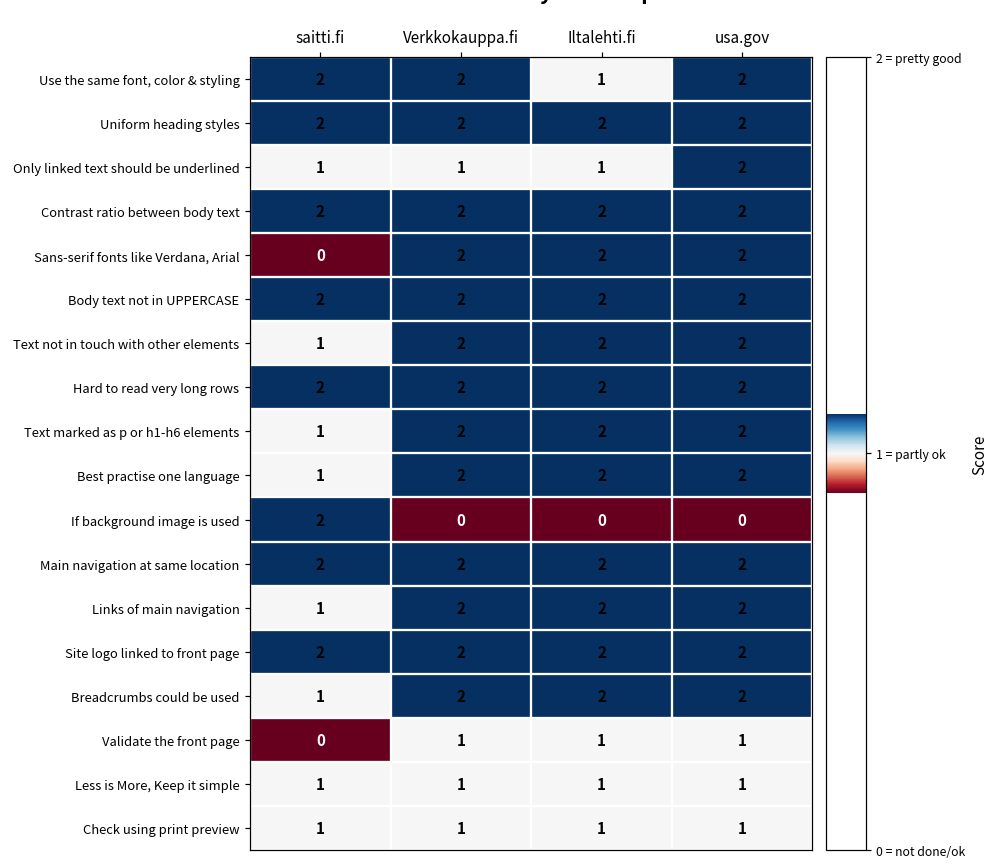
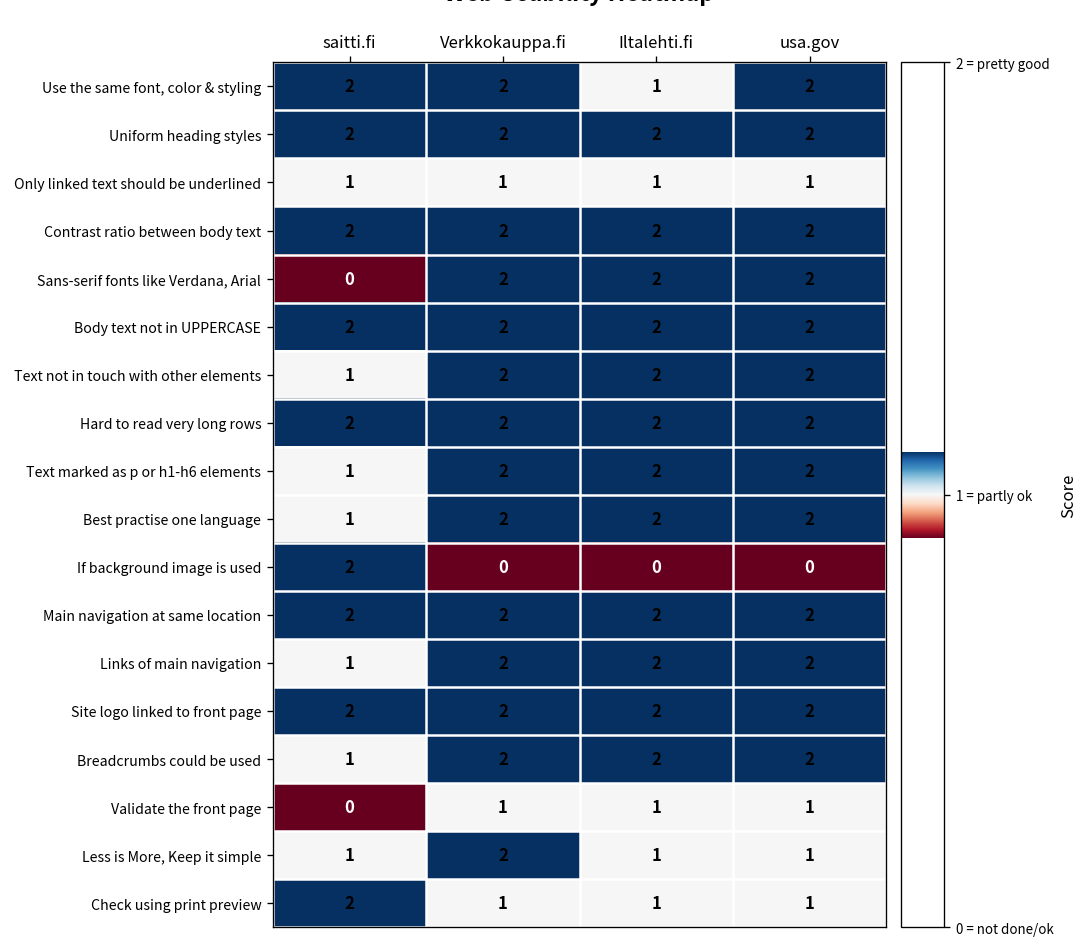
  {
    "Use the same font, color & styling": {
      "saitti.fi": 2,
      "Verkkokauppa.fi": 2,
      "Iltalehti.fi": 1,
      "usa.gov": 2
    },
    "Uniform heading styles": {
      "saitti.fi": 2,
      "Verkkokauppa.fi": 2,
      "Iltalehti.fi": 2,
      "usa.gov": 2
    },
    "Only linked text should be underlined": {
      "saitti.fi": 1,
      "Verkkokauppa.fi": 1,
      "Iltalehti.fi": 1,
-     "usa.gov": 2
+     "usa.gov": 1
    },
    "Contrast ratio between body text": {
      "saitti.fi": 2,
      "Verkkokauppa.fi": 2,
      "Iltalehti.fi": 2,
      "usa.gov": 2
    },
    "Sans-serif fonts like Verdana, Arial": {
      "saitti.fi": 0,
      "Verkkokauppa.fi": 2,
      "Iltalehti.fi": 2,
      "usa.gov": 2
    },
    "Body text not in UPPERCASE": {
      "saitti.fi": 2,
      "Verkkokauppa.fi": 2,
      "Iltalehti.fi": 2,
      "usa.gov": 2
    },
    "Text not in touch with other elements": {
      "saitti.fi": 1,
      "Verkkokauppa.fi": 2,
      "Iltalehti.fi": 2,
      "usa.gov": 2
    },
    "Hard to read very long rows": {
      "saitti.fi": 2,
      "Verkkokauppa.fi": 2,
      "Iltalehti.fi": 2,
      "usa.gov": 2
    },
    "Text marked as p or h1-h6 elements": {
      "saitti.fi": 1,
      "Verkkokauppa.fi": 2,
      "Iltalehti.fi": 2,
      "usa.gov": 2
    },
    "Best practise one language": {
      "saitti.fi": 1,
      "Verkkokauppa.fi": 2,
      "Iltalehti.fi": 2,
      "usa.gov": 2
    },
    "If background image is used": {
      "saitti.fi": 2,
      "Verkkokauppa.fi": 0,
      "Iltalehti.fi": 0,
      "usa.gov": 0
    },
    "Main navigation at same location": {
      "saitti.fi": 2,
      "Verkkokauppa.fi": 2,
      "Iltalehti.fi": 2,
      "usa.gov": 2
    },
    "Links of main navigation": {
      "saitti.fi": 1,
      "Verkkokauppa.fi": 2,
      "Iltalehti.fi": 2,
      "usa.gov": 2
    },
    "Site logo linked to front page": {
      "saitti.fi": 2,
      "Verkkokauppa.fi": 2,
      "Iltalehti.fi": 2,
      "usa.gov": 2
    },
    "Breadcrumbs could be used": {
      "saitti.fi": 1,
      "Verkkokauppa.fi": 2,
      "Iltalehti.fi": 2,
      "usa.gov": 2
    },
    "Validate the front page": {
      "saitti.fi": 0,
      "Verkkokauppa.fi": 1,
      "Iltalehti.fi": 1,
      "usa.gov": 1
    },
    "Less is More, Keep it simple": {
      "saitti.fi": 1,
-     "Verkkokauppa.fi": 1,
+     "Verkkokauppa.fi": 2,
      "Iltalehti.fi": 1,
      "usa.gov": 1
    },
    "Check using print preview": {
-     "saitti.fi": 1,
+     "saitti.fi": 2,
      "Verkkokauppa.fi": 1,
      "Iltalehti.fi": 1,
      "usa.gov": 1
    }
  }
